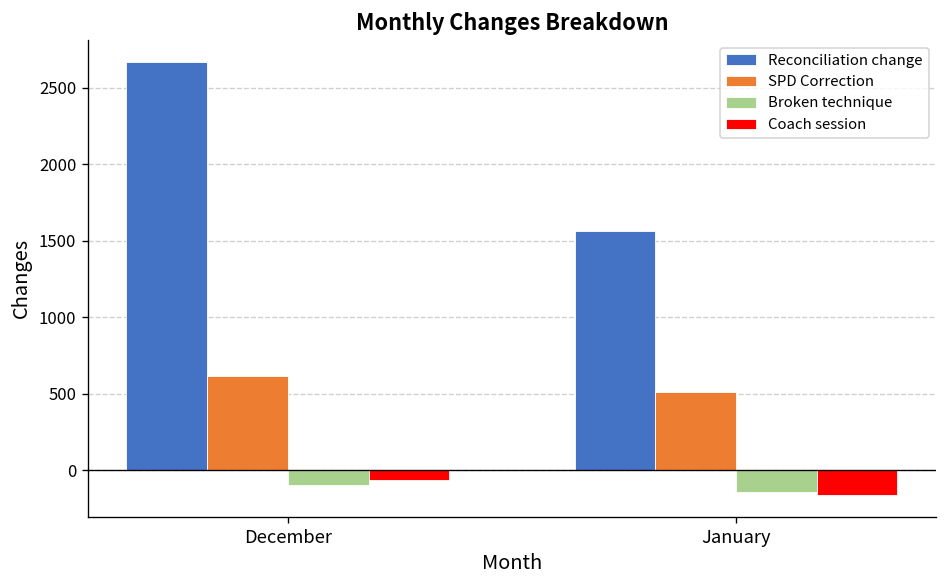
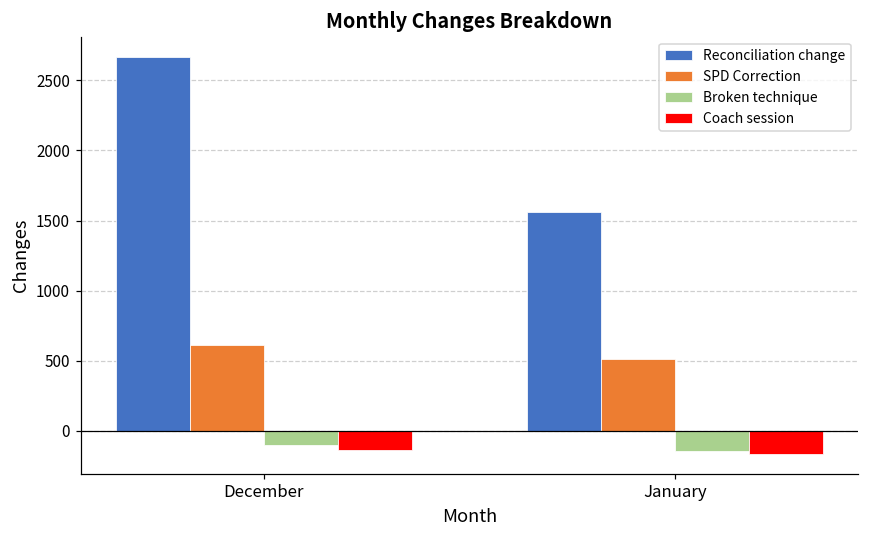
  {
    "Reconciliation change": {
      "December": 2670,
      "January": 1560
    },
    "SPD Correction": {
      "December": 610,
      "January": 510
    },
    "Broken technique": {
      "December": -100,
      "January": -140
    },
    "Coach session": {
-     "December": -70,
+     "December": -140,
      "January": -160
    }
  }
